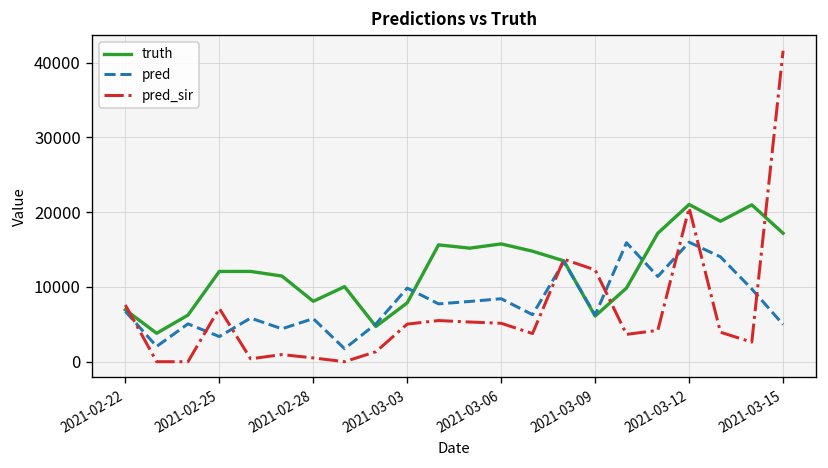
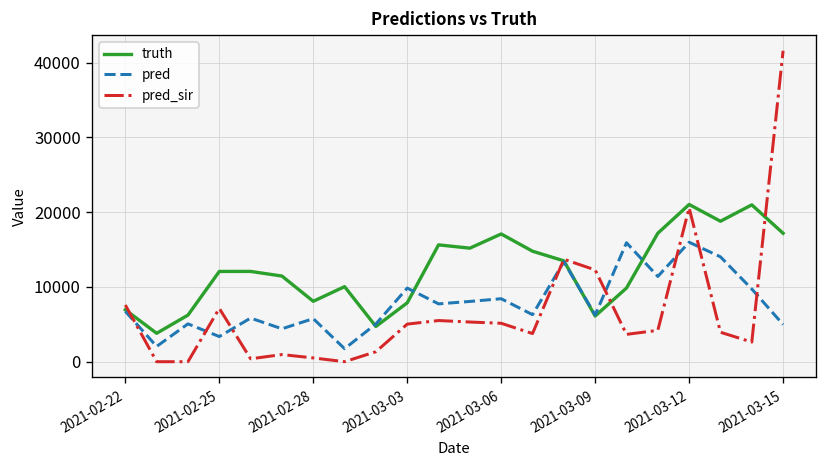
  {
    "truth": {
      "2021-02-25": 12000,
      "2021-02-28": 8000,
      "2021-03-03": 8000,
-     "2021-03-06": 16000,
+     "2021-03-06": 17000,
      "2021-03-12": 21000,
      "2021-03-15": 17000
    },
    "pred": {
      "2021-02-25": 3000,
      "2021-02-28": 6000,
      "2021-03-03": 10000,
      "2021-03-06": 8000,
      "2021-03-12": 16000,
      "2021-03-15": 5000
    },
    "pred_sir": {
      "2021-02-22": 8000,
      "2021-02-25": 7000,
      "2021-02-28": 1000,
      "2021-03-03": 5000,
      "2021-03-06": 5000,
      "2021-03-09": 12000,
      "2021-03-12": 21000,
      "2021-03-15": 42000
    }
  }
